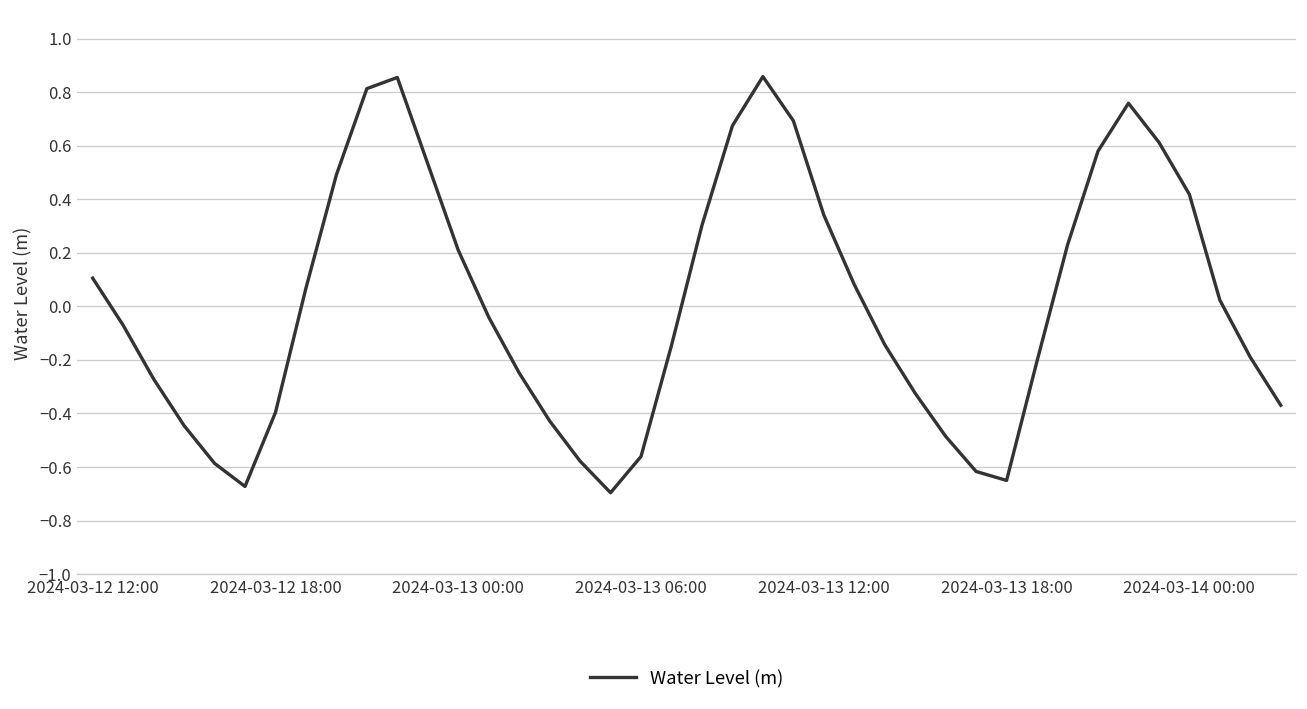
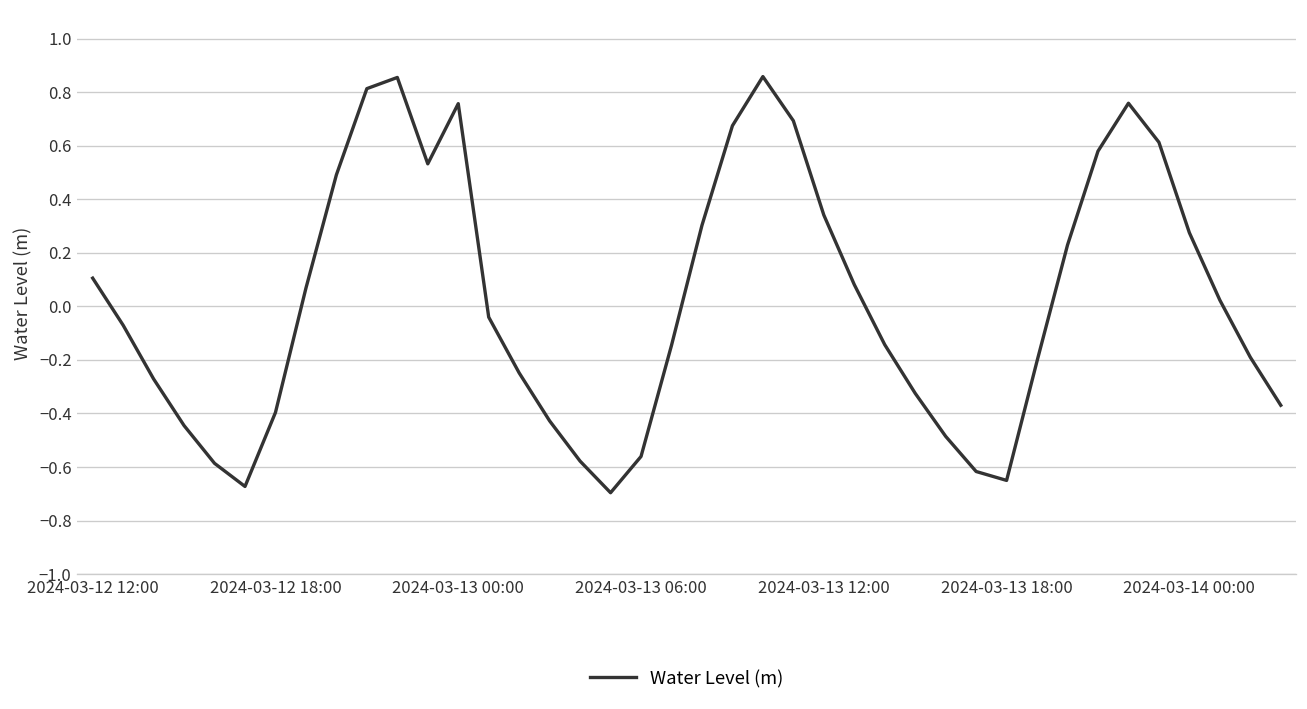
  {
    "2024-03-12 12:00": 0.11,
    "2024-03-12 18:00": -0.40,
-   "2024-03-13 00:00": 0.21,
+   "2024-03-13 00:00": 0.76,
    "2024-03-13 06:00": -0.56,
    "2024-03-13 12:00": 0.34,
    "2024-03-13 18:00": -0.65,
-   "2024-03-14 00:00": 0.42
+   "2024-03-14 00:00": 0.28
  }
